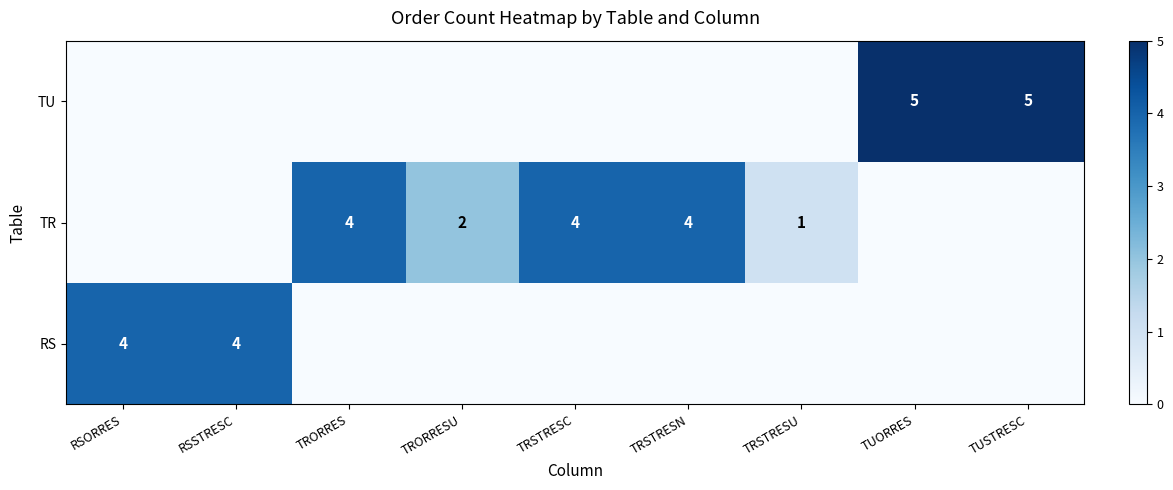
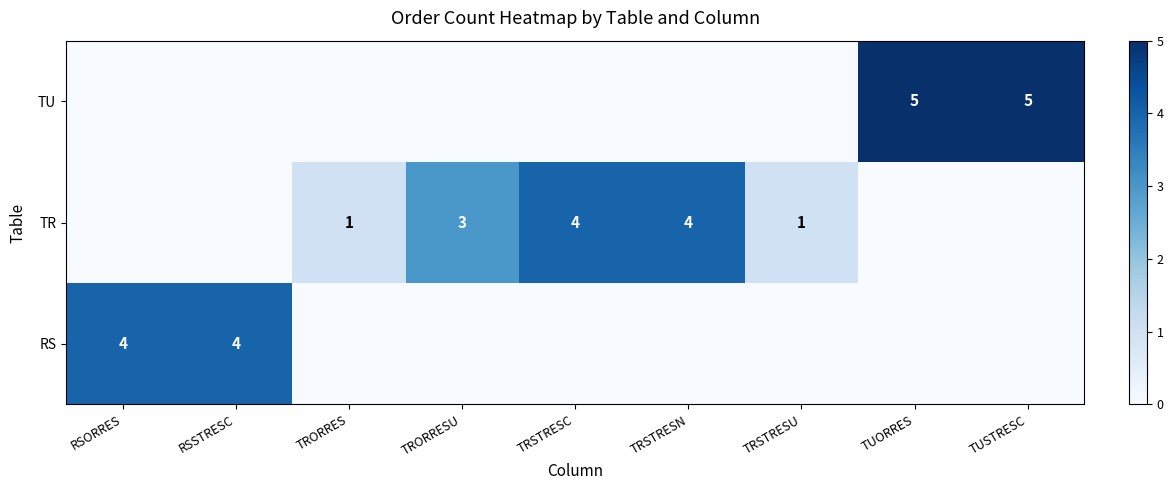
  {
    "TU": {
      "TUORRES": 5,
      "TUSTRESC": 5
    },
    "TR": {
-     "TRORRES": 4,
-     "TRORRESU": 2,
+     "TRORRES": 1,
+     "TRORRESU": 3,
      "TRSTRESC": 4,
      "TRSTRESN": 4,
      "TRSTRESU": 1
    },
    "RS": {
      "RSORRES": 4,
      "RSSTRESC": 4
    }
  }
